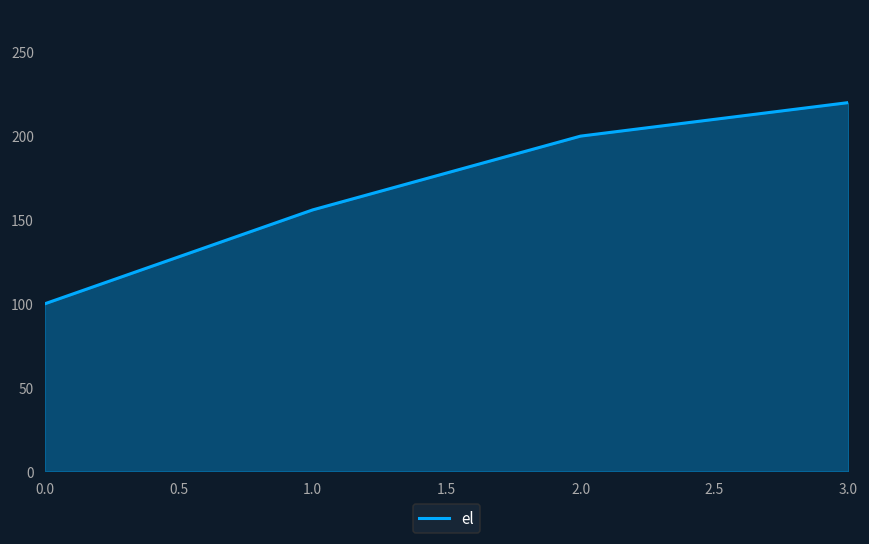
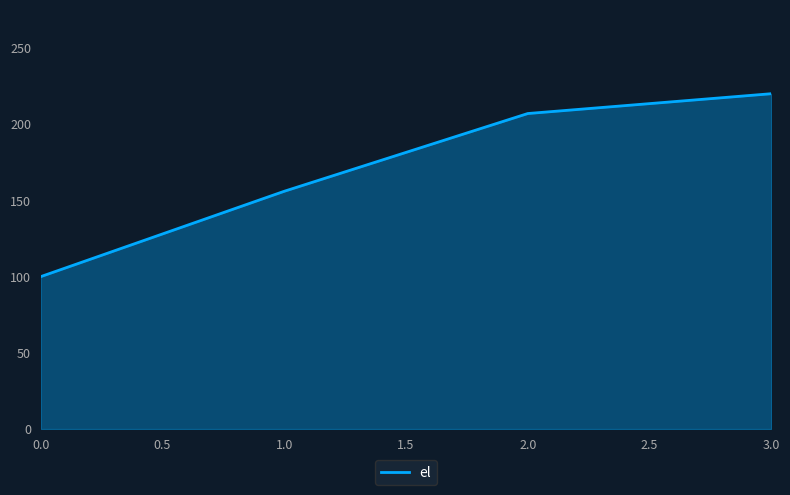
  {
    "0.0": 100,
    "1.0": 156,
-   "2.0": 200,
+   "2.0": 207,
    "3.0": 220
  }
